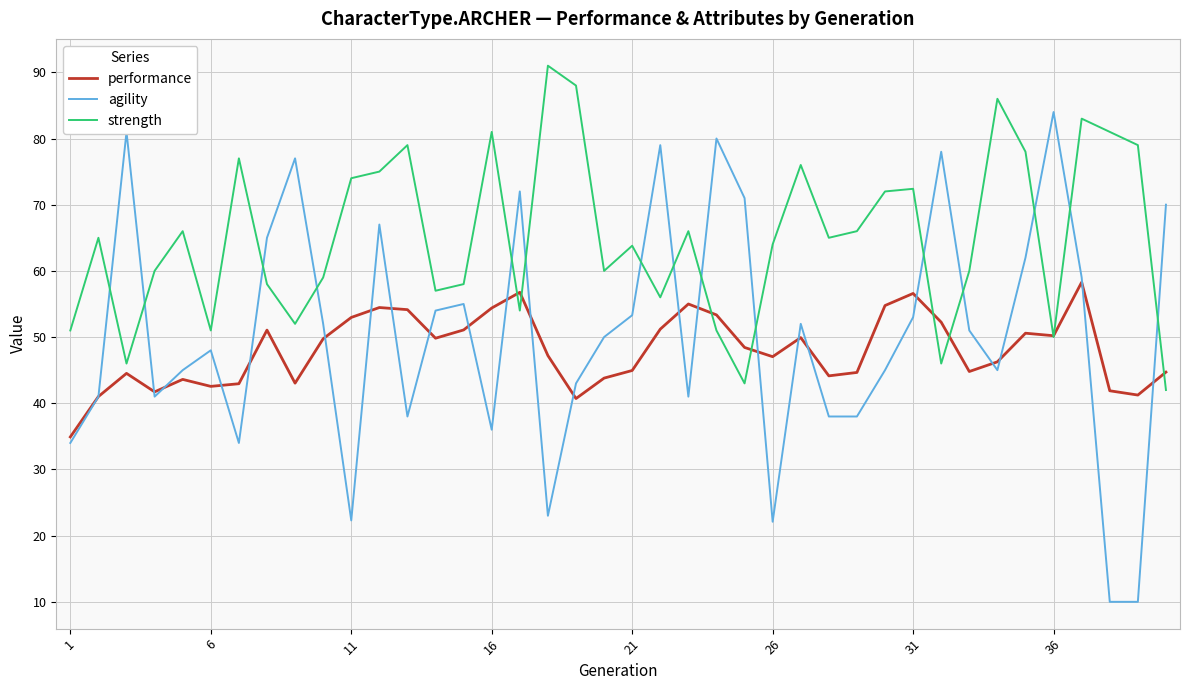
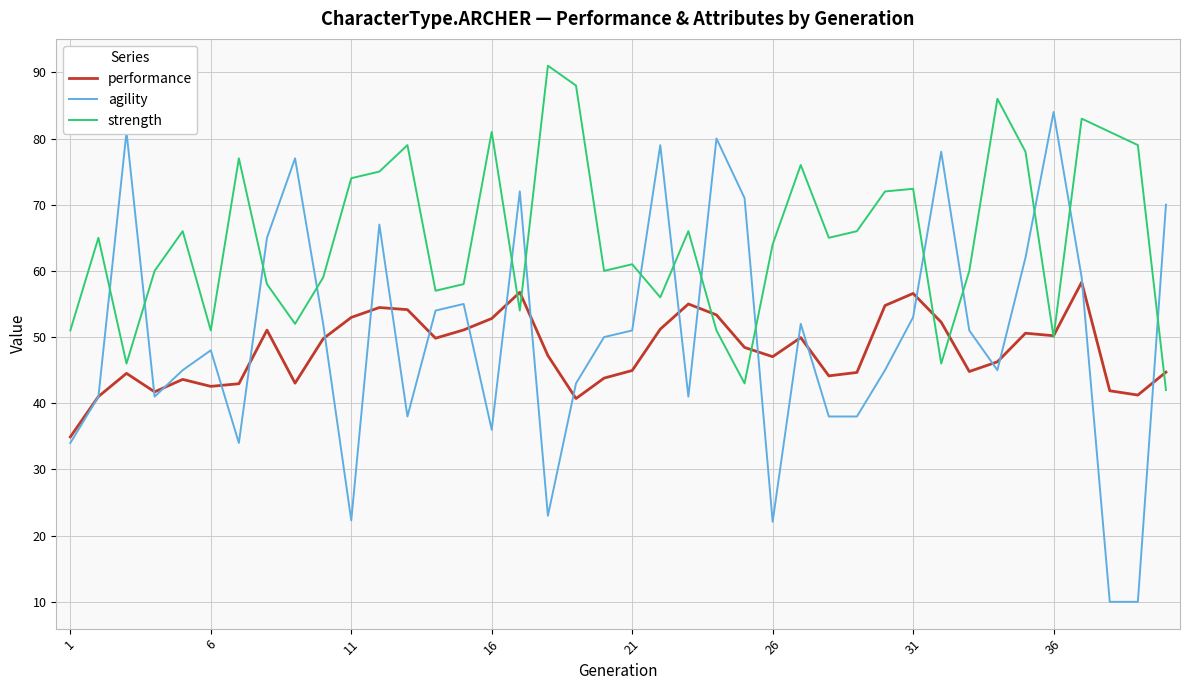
  {
    "performance": {
      "1": 35,
      "6": 43,
      "11": 53,
-     "16": 54,
+     "16": 53,
      "21": 45,
      "26": 47,
      "31": 57
    },
    "agility": {
      "1": 34,
      "6": 48,
      "11": 22,
      "16": 36,
-     "21": 53,
+     "21": 51,
      "26": 22,
      "31": 53,
      "36": 84
    },
    "strength": {
      "1": 51,
      "6": 51,
      "11": 74,
      "16": 81,
-     "21": 64,
+     "21": 61,
      "26": 64,
      "31": 72
    }
  }
